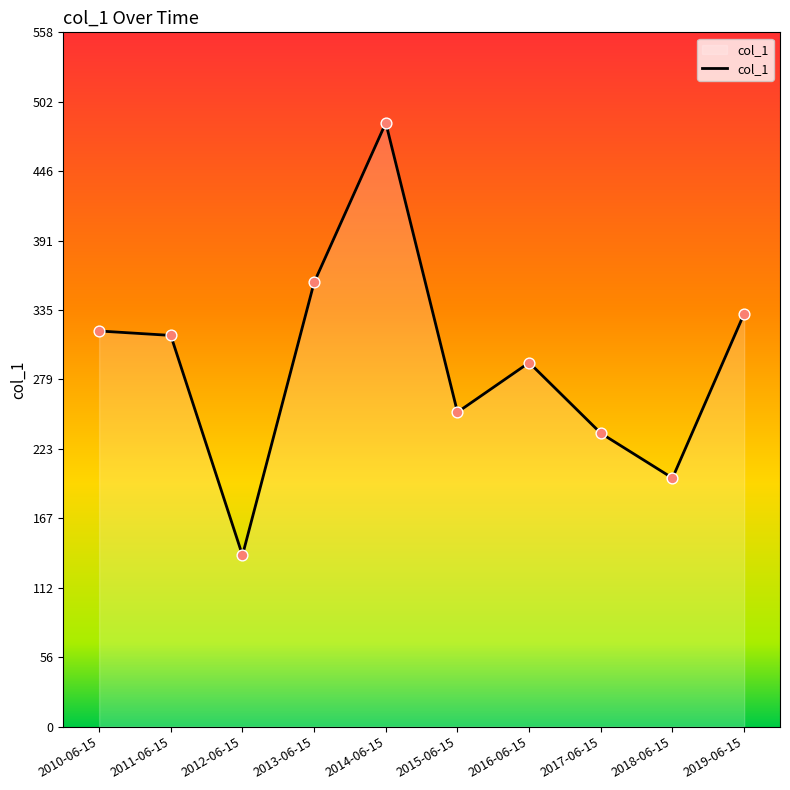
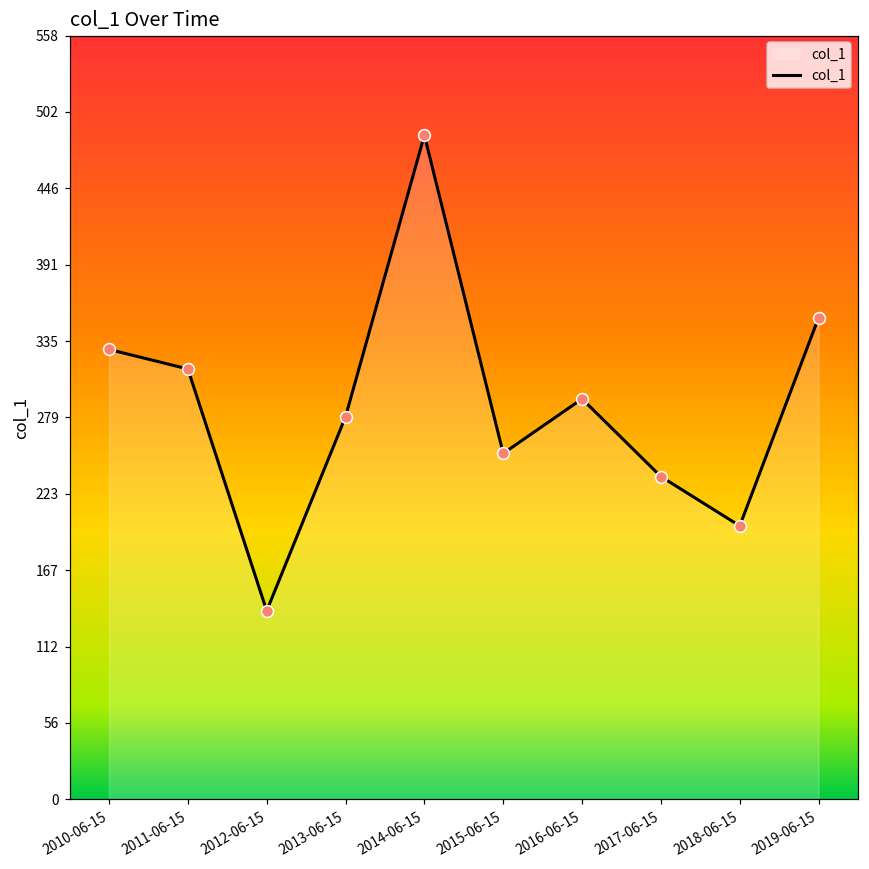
  {
-   "2010-06-15": 318,
+   "2010-06-15": 329,
    "2011-06-15": 314,
    "2012-06-15": 138,
-   "2013-06-15": 357,
+   "2013-06-15": 280,
    "2014-06-15": 485,
    "2015-06-15": 253,
    "2016-06-15": 293,
    "2017-06-15": 236,
    "2018-06-15": 200,
-   "2019-06-15": 332
+   "2019-06-15": 352
  }
